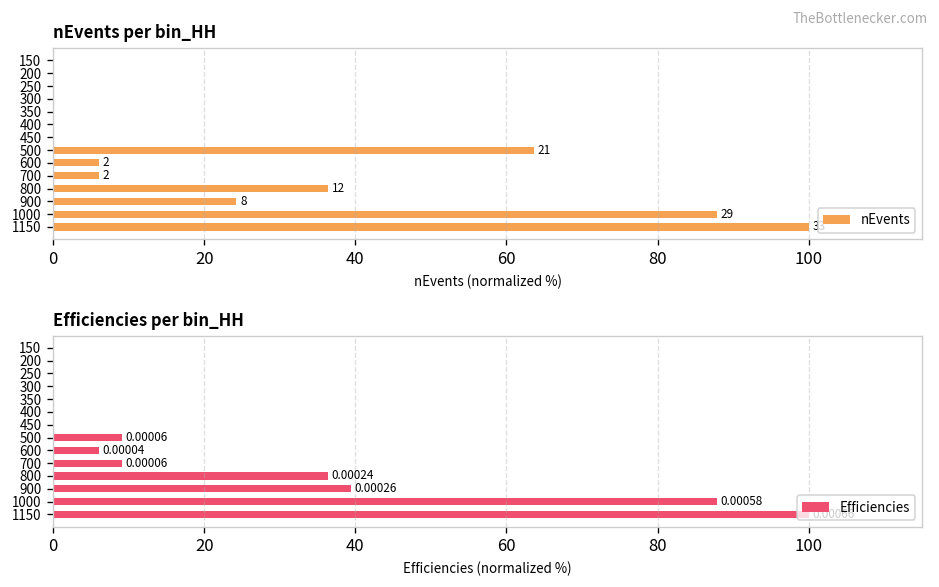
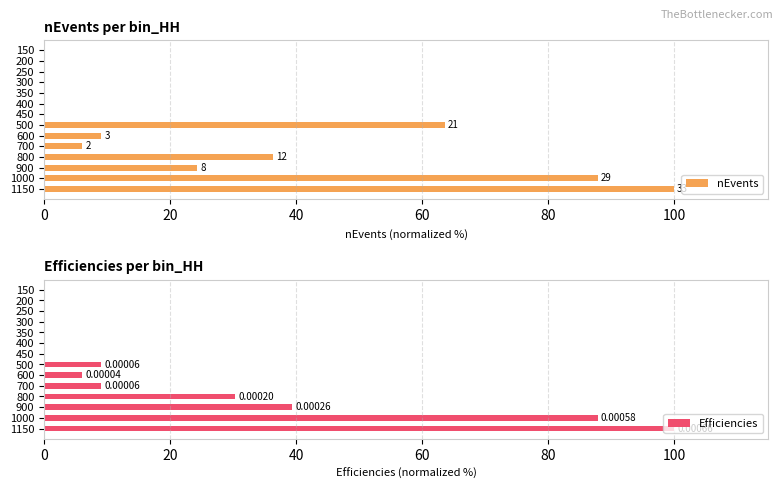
  {
    "nEvents per bin_HH": {
-     "600": 2
+     "600": 3
    },
    "Efficiencies per bin_HH": {
-     "800": 0.00024
+     "800": 0.00020
    }
  }
